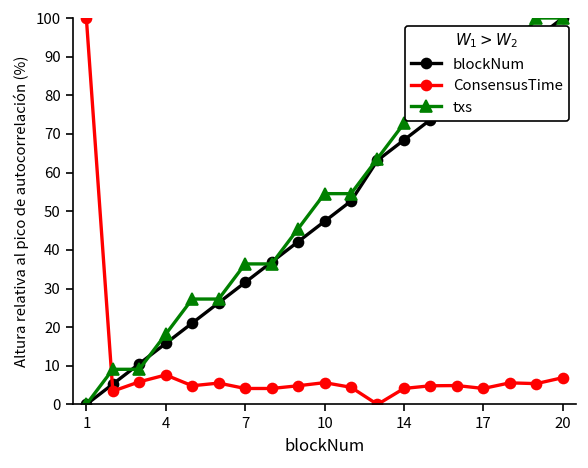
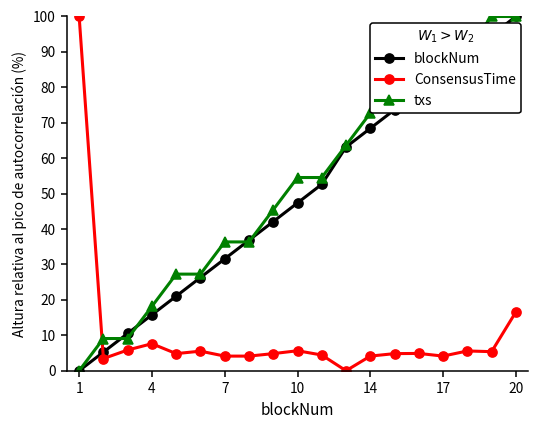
  {
    "ConsensusTime": {
-     "20": 7
+     "20": 17
    }
  }
